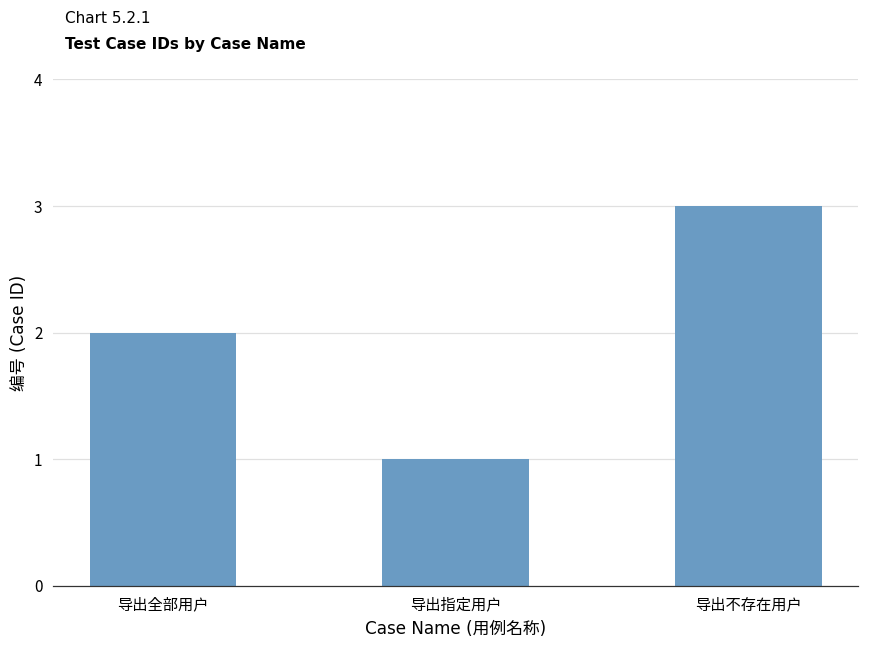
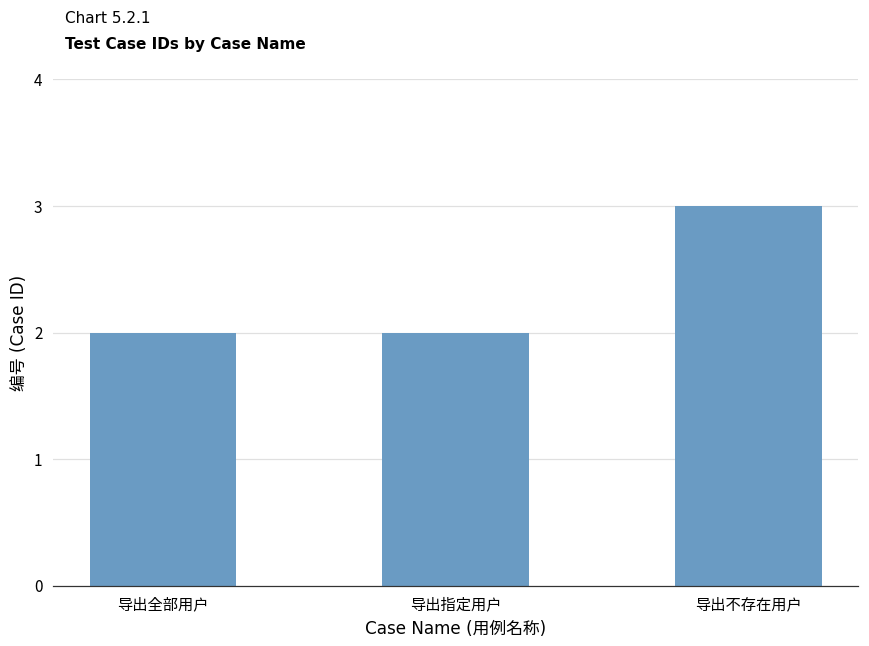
  {
    "导出全部用户": 2,
-   "导出指定用户": 1,
+   "导出指定用户": 2,
    "导出不存在用户": 3
  }
